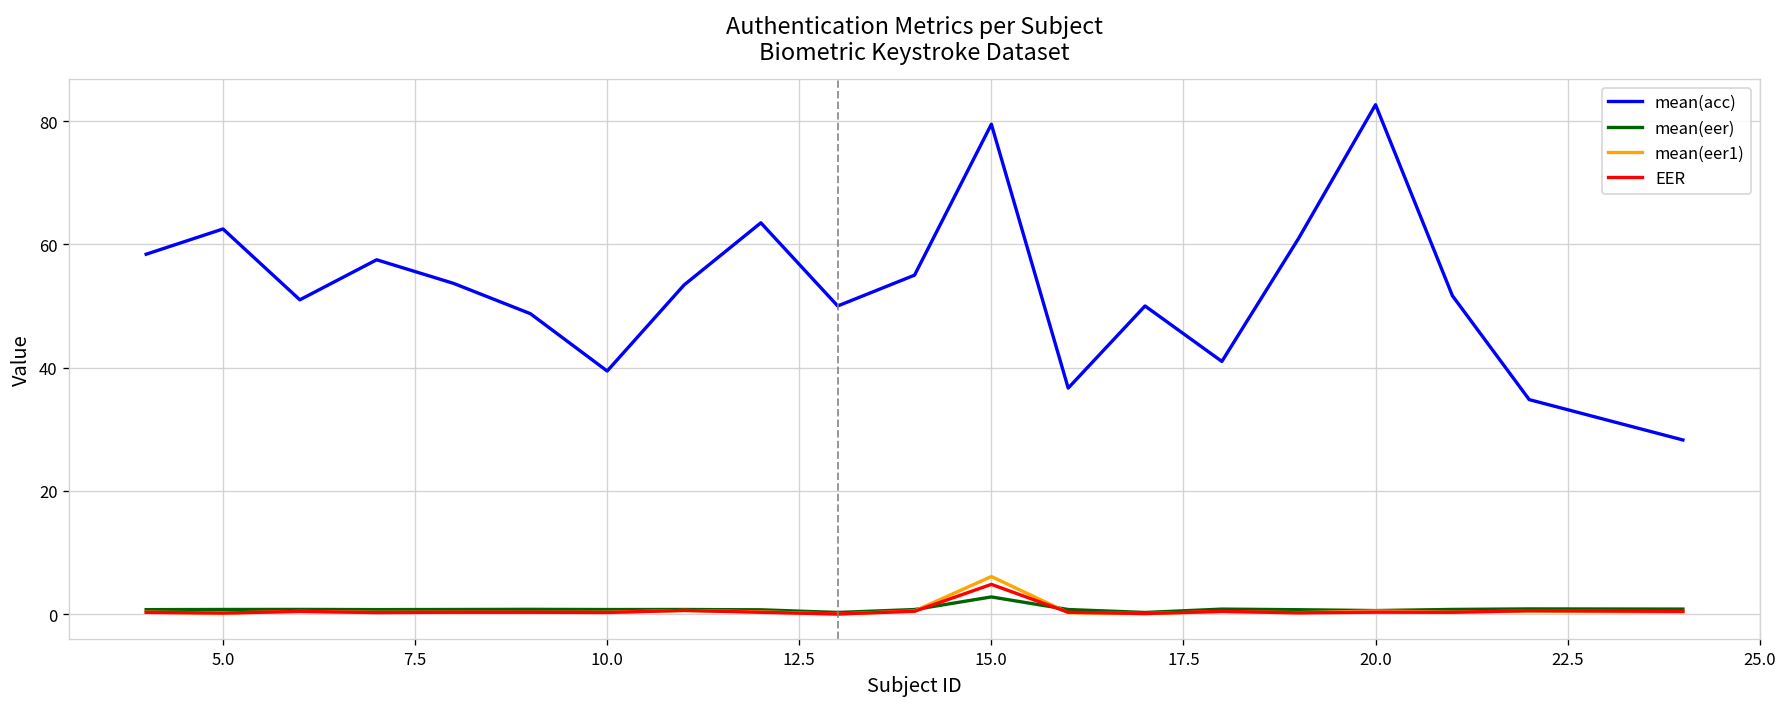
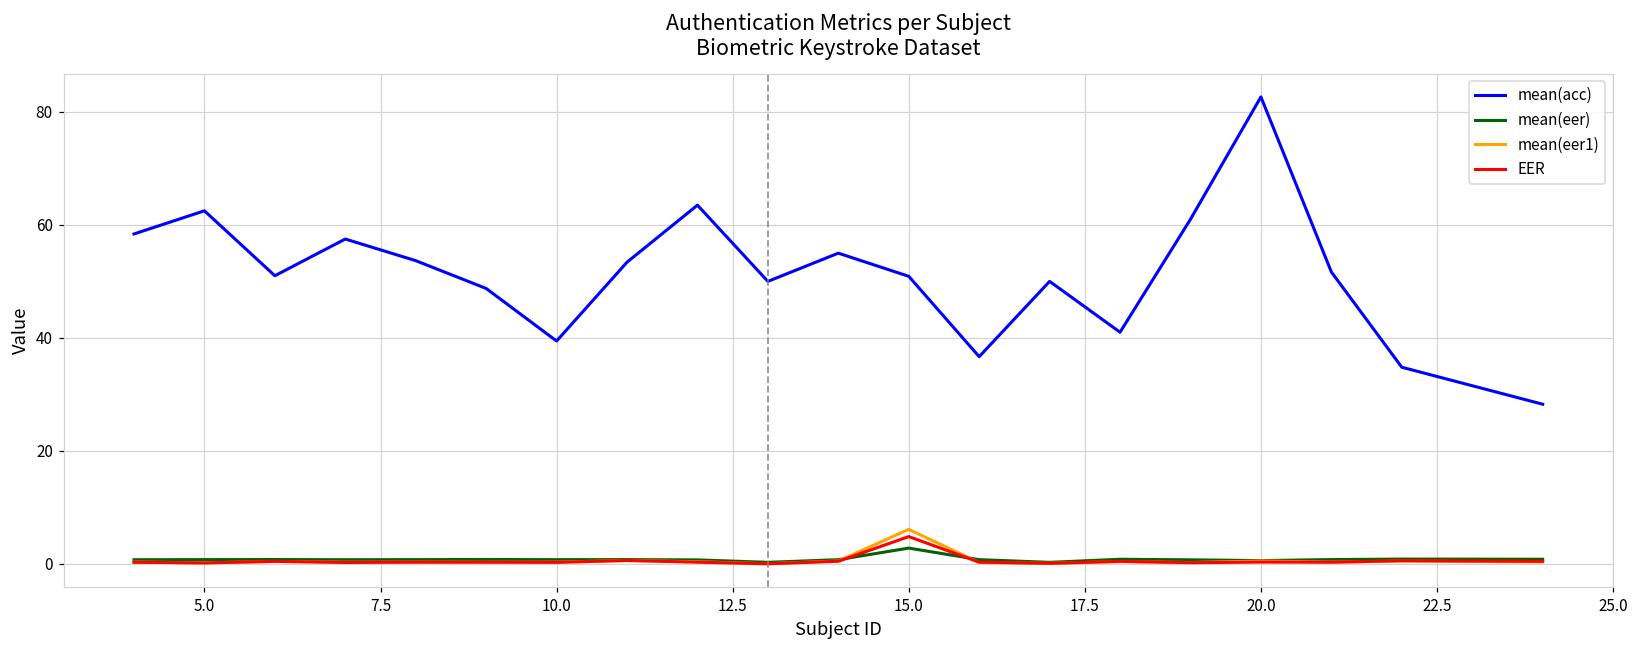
  {
    "mean(acc)": {
      "5.0": 63,
      "10.0": 39,
-     "15.0": 80,
+     "15.0": 51,
      "20.0": 83
    },
    "mean(eer)": {
      "5.0": 1,
      "15.0": 3
    },
    "mean(eer1)": {
      "15.0": 6
    },
    "EER": {
      "15.0": 5
    }
  }
